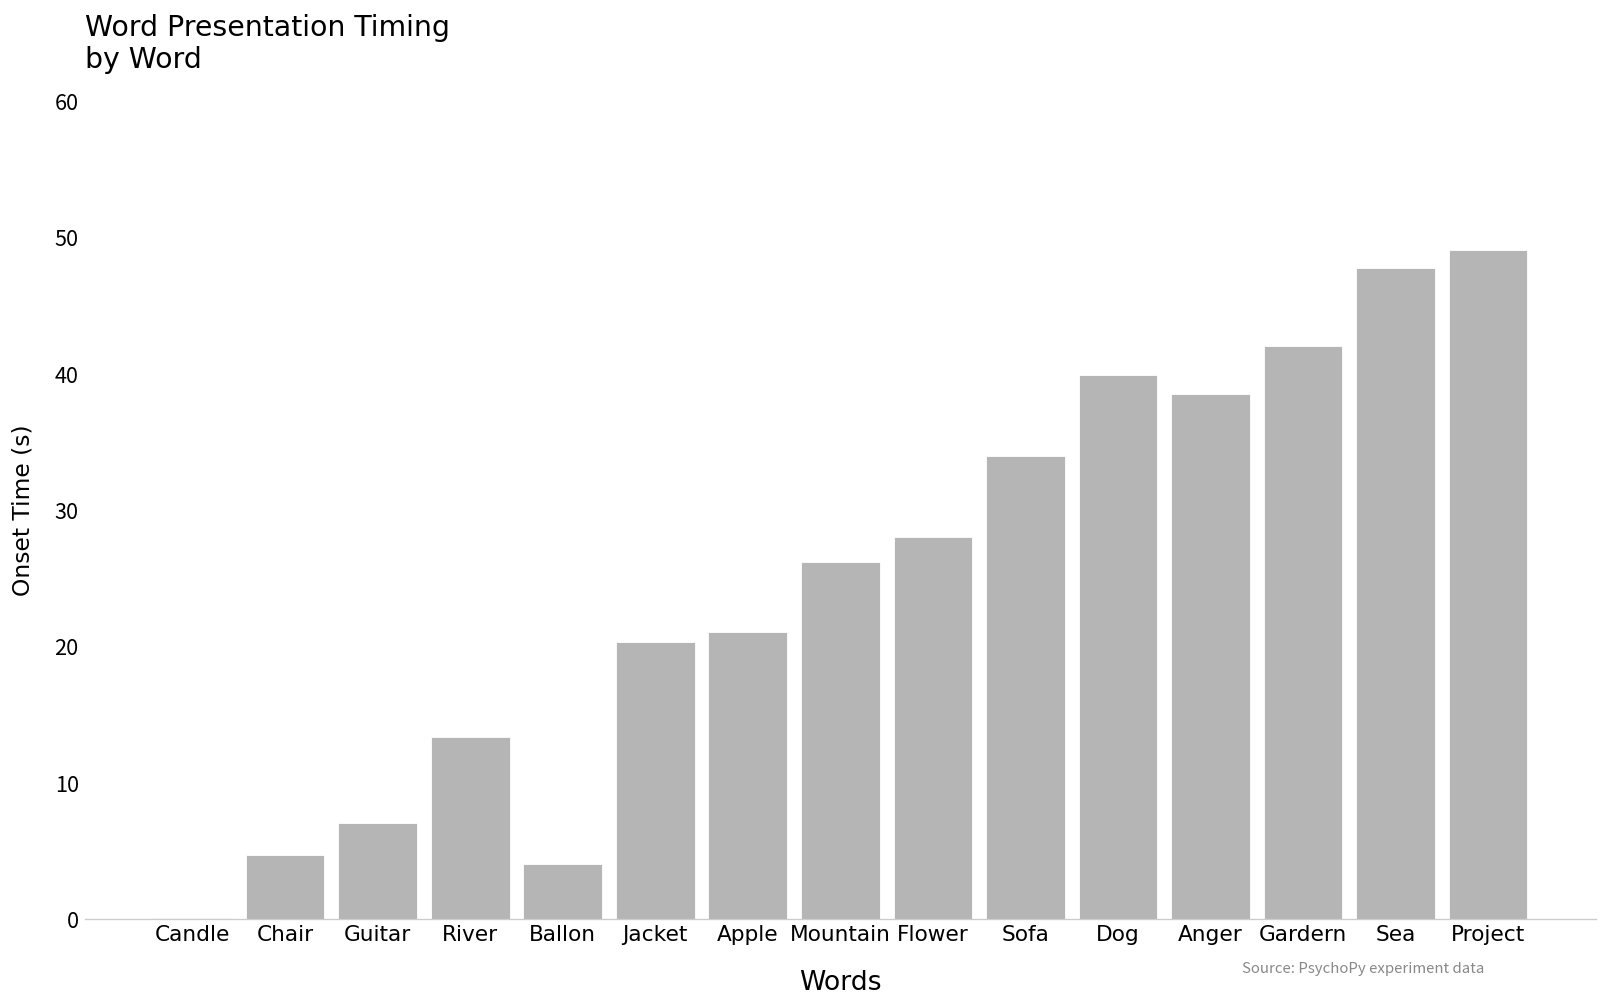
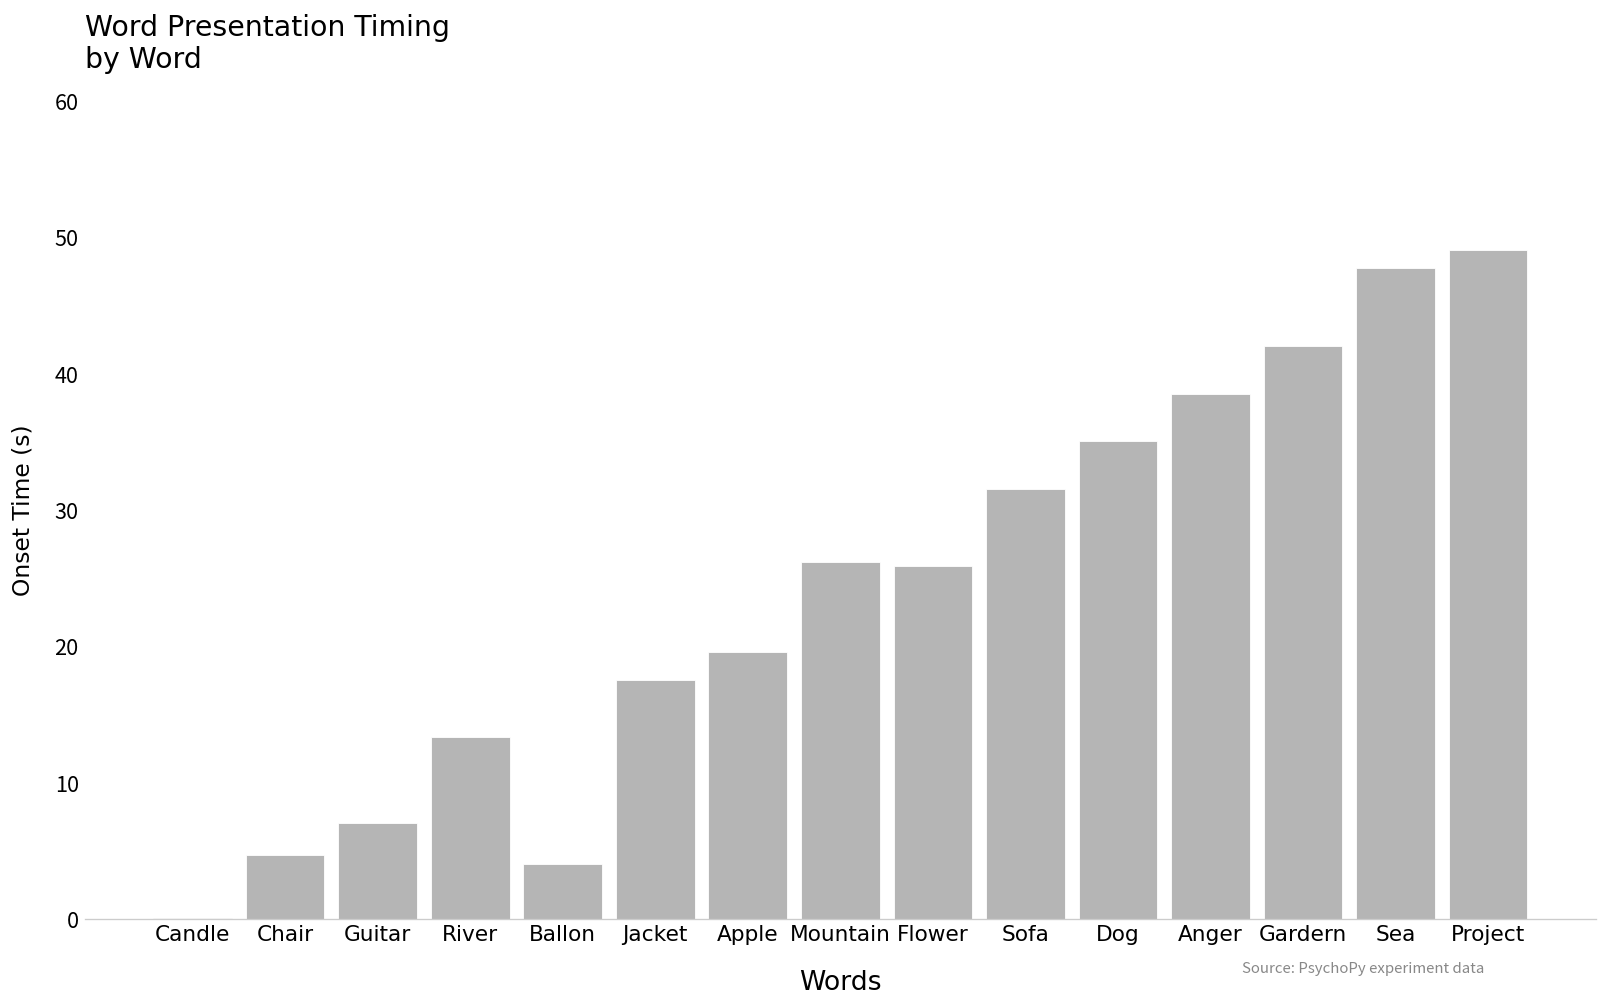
  {
    "Chair": 4.6,
    "Guitar": 7.0,
    "River": 13.3,
    "Ballon": 4.0,
-   "Jacket": 20.3,
-   "Apple": 21.0,
+   "Jacket": 17.5,
+   "Apple": 19.6,
    "Mountain": 26.2,
-   "Flower": 28.0,
-   "Sofa": 33.9,
-   "Dog": 39.8,
+   "Flower": 25.8,
+   "Sofa": 31.5,
+   "Dog": 35.0,
    "Anger": 38.5,
    "Gardern": 42.0,
    "Sea": 47.7,
    "Project": 49.0
  }
